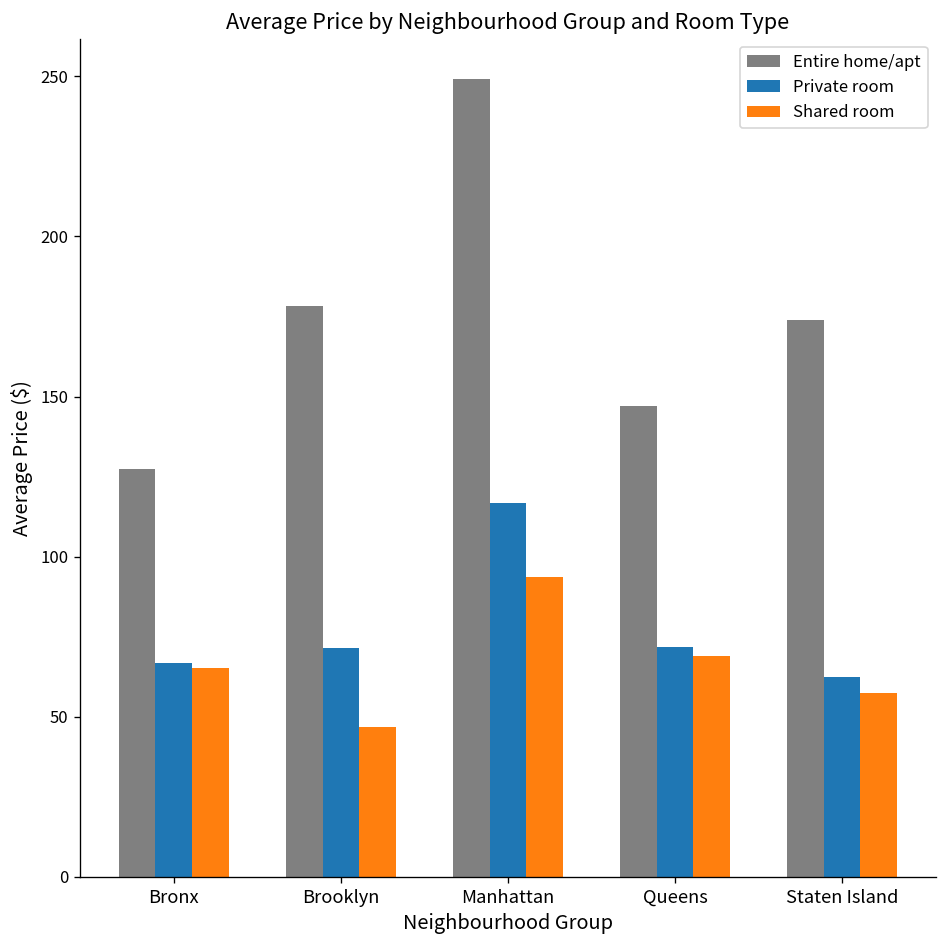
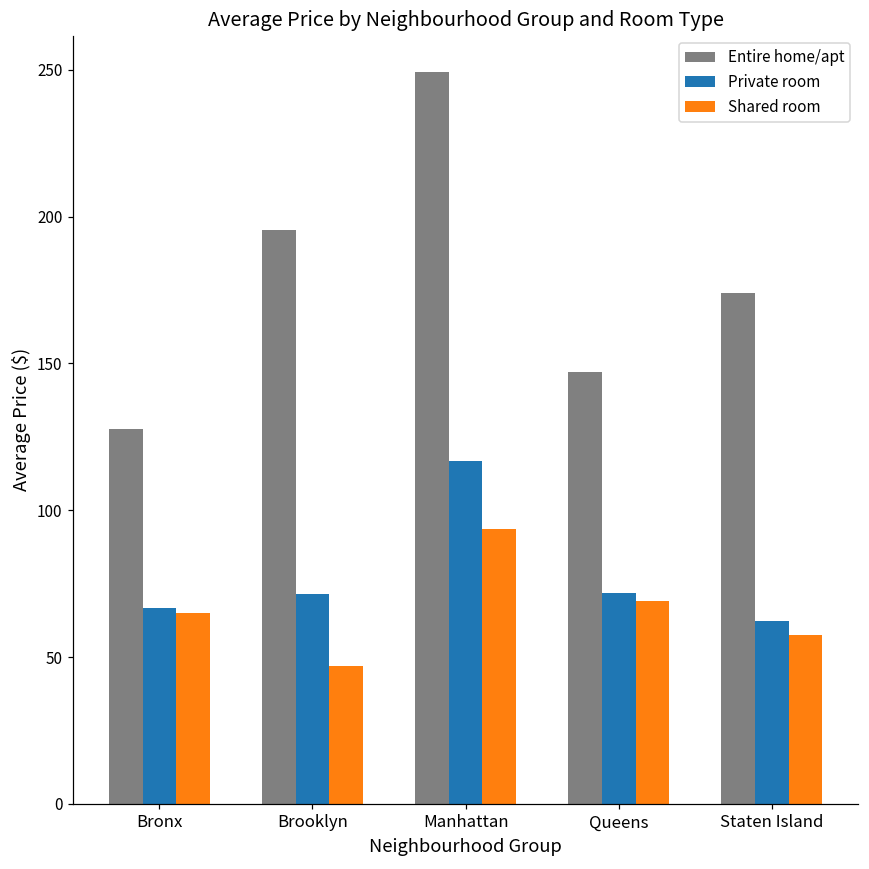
  {
    "Entire home/apt": {
      "Bronx": 128,
-     "Brooklyn": 178,
+     "Brooklyn": 196,
      "Manhattan": 249,
      "Queens": 147,
      "Staten Island": 174
    },
    "Private room": {
      "Bronx": 67,
      "Brooklyn": 71,
      "Manhattan": 117,
      "Queens": 72,
      "Staten Island": 62
    },
    "Shared room": {
      "Bronx": 65,
      "Brooklyn": 47,
      "Manhattan": 94,
      "Queens": 69,
      "Staten Island": 57
    }
  }
